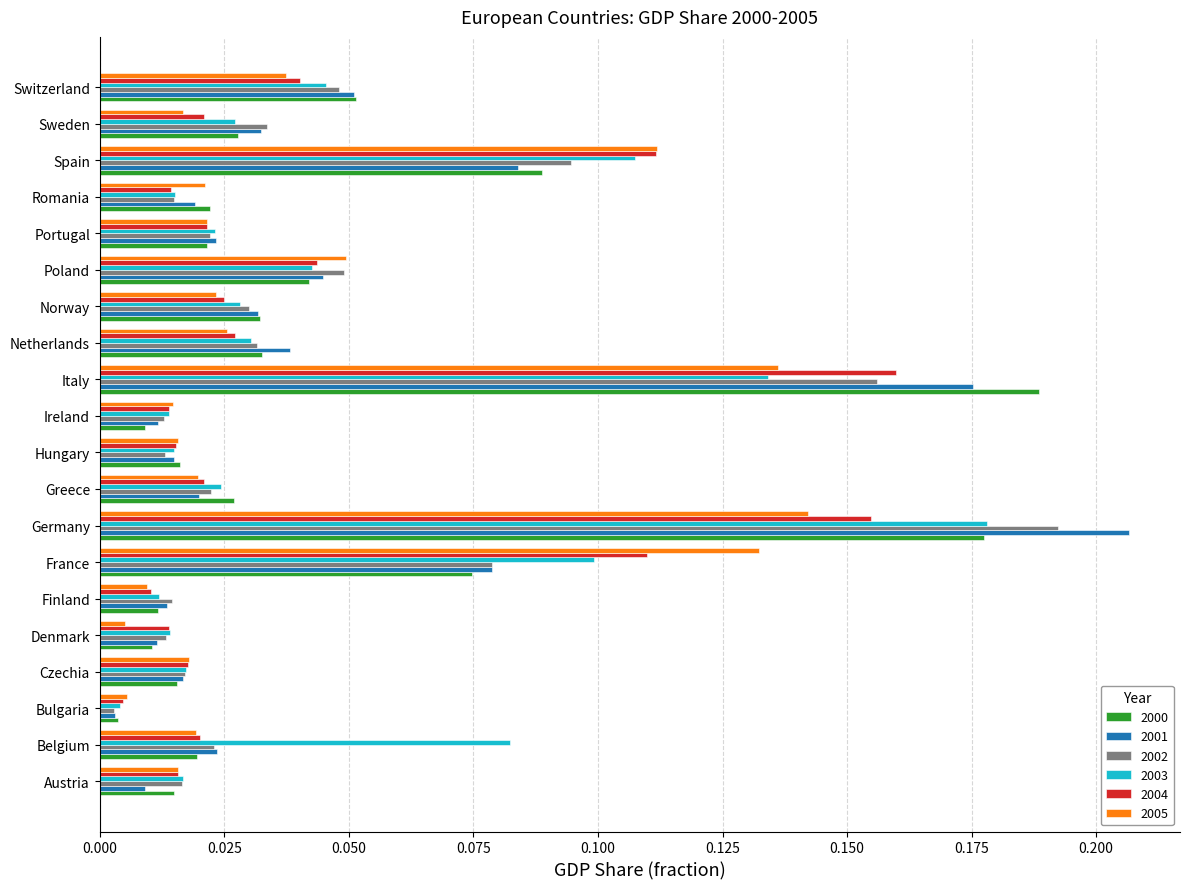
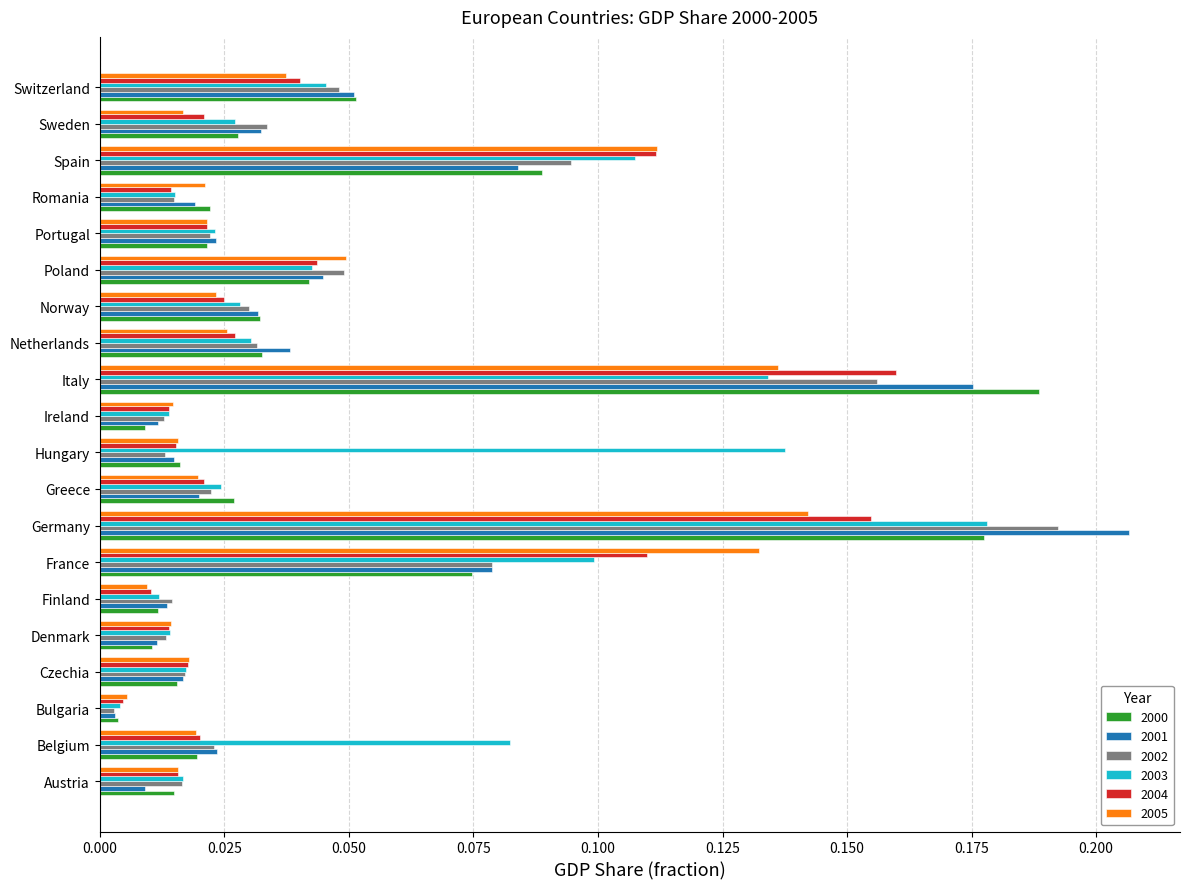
  {
    "2000": {
      "Switzerland": 0.051,
      "Sweden": 0.028,
      "Spain": 0.089,
      "Romania": 0.022,
      "Portugal": 0.022,
      "Poland": 0.042,
      "Norway": 0.032,
      "Netherlands": 0.033,
      "Italy": 0.189,
      "Ireland": 0.009,
      "Hungary": 0.016,
      "Greece": 0.027,
      "Germany": 0.178,
      "France": 0.075,
      "Finland": 0.012,
      "Denmark": 0.010,
      "Czechia": 0.016,
      "Bulgaria": 0.004,
      "Belgium": 0.019,
      "Austria": 0.015
    },
    "2001": {
      "Switzerland": 0.051,
      "Sweden": 0.032,
      "Spain": 0.084,
      "Romania": 0.019,
      "Portugal": 0.023,
      "Poland": 0.045,
      "Norway": 0.032,
      "Netherlands": 0.038,
      "Italy": 0.175,
      "Ireland": 0.012,
      "Hungary": 0.015,
      "Greece": 0.020,
      "Germany": 0.207,
      "France": 0.079,
      "Finland": 0.013,
      "Denmark": 0.011,
      "Czechia": 0.017,
      "Bulgaria": 0.003,
      "Belgium": 0.024,
      "Austria": 0.009
    },
    "2002": {
      "Switzerland": 0.048,
      "Sweden": 0.034,
      "Spain": 0.095,
      "Romania": 0.015,
      "Portugal": 0.022,
      "Poland": 0.049,
      "Norway": 0.030,
      "Netherlands": 0.032,
      "Italy": 0.156,
      "Ireland": 0.013,
      "Hungary": 0.013,
      "Greece": 0.022,
      "Germany": 0.192,
      "France": 0.079,
      "Finland": 0.015,
      "Denmark": 0.013,
      "Czechia": 0.017,
      "Bulgaria": 0.003,
      "Belgium": 0.023,
      "Austria": 0.016
    },
    "2003": {
      "Switzerland": 0.045,
      "Sweden": 0.027,
      "Spain": 0.107,
      "Romania": 0.015,
      "Portugal": 0.023,
      "Poland": 0.043,
      "Norway": 0.028,
      "Netherlands": 0.030,
      "Italy": 0.134,
      "Ireland": 0.014,
-     "Hungary": 0.015,
+     "Hungary": 0.138,
      "Greece": 0.024,
      "Germany": 0.178,
      "France": 0.099,
      "Finland": 0.012,
      "Denmark": 0.014,
      "Czechia": 0.017,
      "Bulgaria": 0.004,
      "Belgium": 0.082,
      "Austria": 0.017
    },
    "2004": {
      "Switzerland": 0.040,
      "Sweden": 0.021,
      "Spain": 0.112,
      "Romania": 0.014,
      "Portugal": 0.021,
      "Poland": 0.044,
      "Norway": 0.025,
      "Netherlands": 0.027,
      "Italy": 0.160,
      "Ireland": 0.014,
      "Hungary": 0.015,
      "Greece": 0.021,
      "Germany": 0.155,
      "France": 0.110,
      "Finland": 0.010,
      "Denmark": 0.014,
      "Czechia": 0.018,
      "Bulgaria": 0.005,
      "Belgium": 0.020,
      "Austria": 0.016
    },
    "2005": {
      "Switzerland": 0.037,
      "Sweden": 0.017,
      "Spain": 0.112,
      "Romania": 0.021,
      "Portugal": 0.022,
      "Poland": 0.050,
      "Norway": 0.023,
      "Netherlands": 0.025,
      "Italy": 0.136,
      "Ireland": 0.015,
      "Hungary": 0.016,
      "Greece": 0.020,
      "Germany": 0.142,
      "France": 0.132,
      "Finland": 0.009,
-     "Denmark": 0.005,
+     "Denmark": 0.014,
      "Czechia": 0.018,
      "Bulgaria": 0.005,
      "Belgium": 0.019,
      "Austria": 0.016
    }
  }
